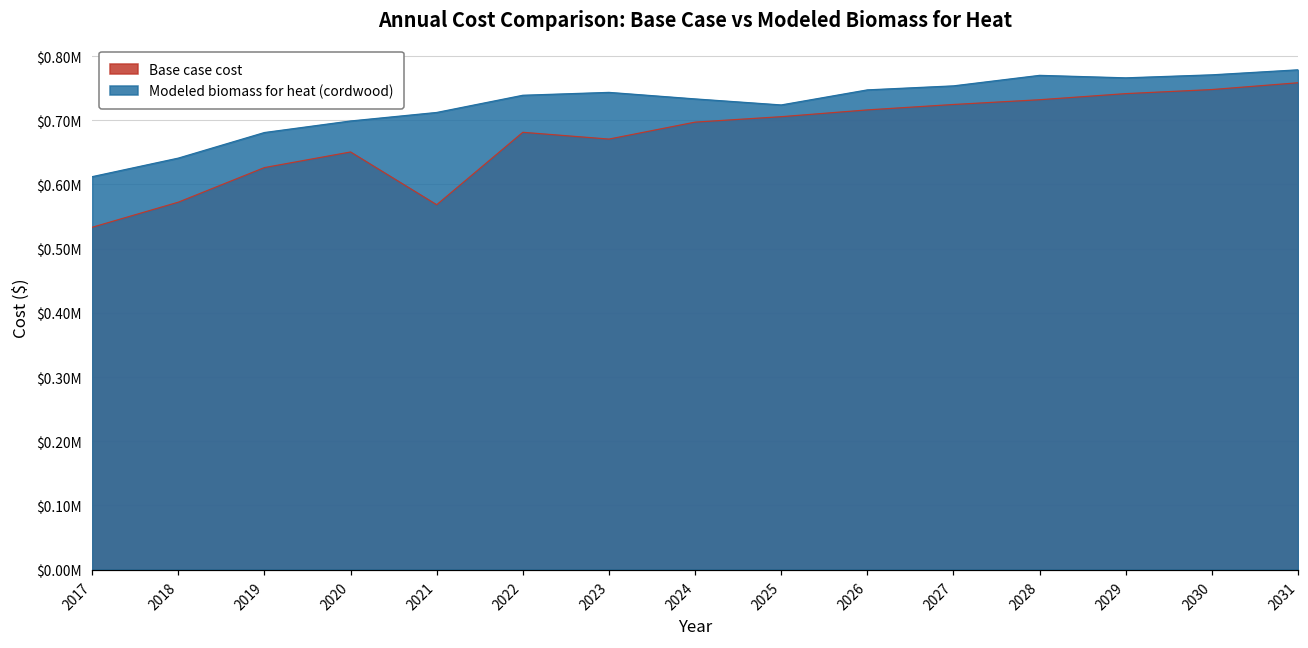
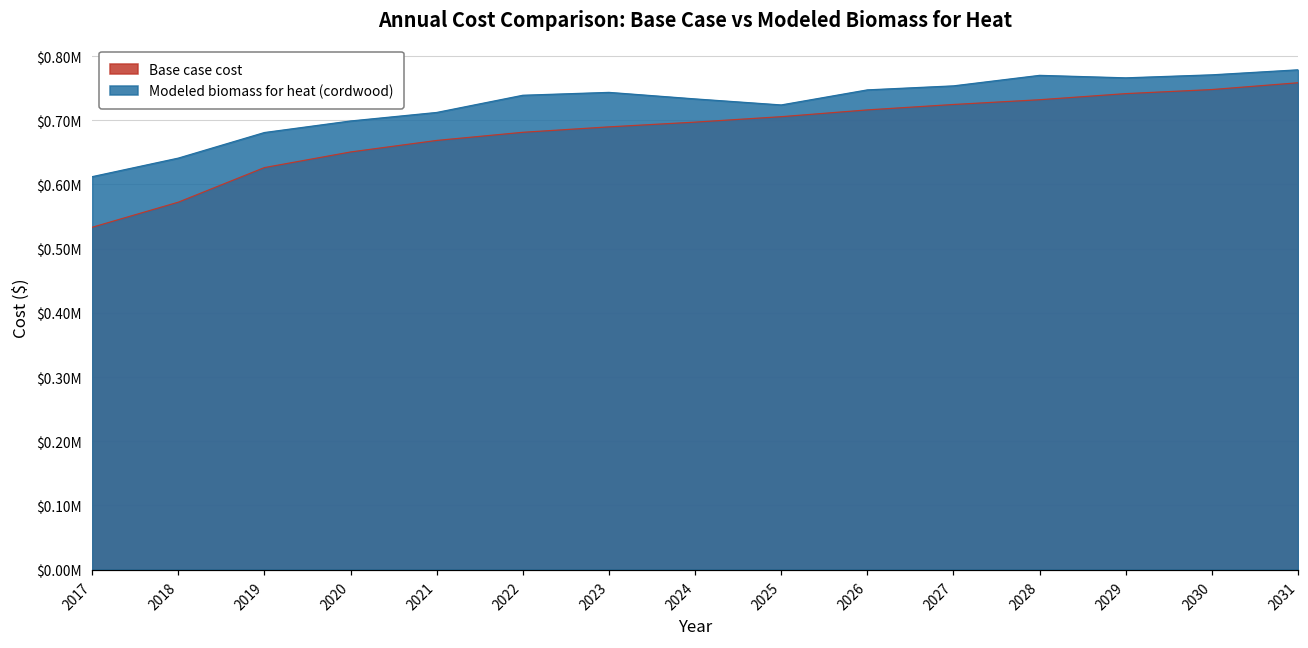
  {
    "Base case cost": {
      "2017": "$530000",
      "2018": "$570000",
      "2019": "$630000",
      "2020": "$650000",
-     "2021": "$570000",
+     "2021": "$670000",
      "2022": "$680000",
-     "2023": "$670000",
+     "2023": "$690000",
      "2024": "$700000",
      "2025": "$710000",
      "2026": "$720000",
      "2027": "$720000",
      "2028": "$730000",
      "2029": "$740000",
      "2030": "$750000",
      "2031": "$760000"
    },
    "Modeled biomass for heat (cordwood)": {
      "2017": "$610000",
      "2018": "$640000",
      "2019": "$680000",
      "2020": "$700000",
      "2021": "$710000",
      "2022": "$740000",
      "2023": "$740000",
      "2024": "$730000",
      "2025": "$720000",
      "2026": "$750000",
      "2027": "$750000",
      "2028": "$770000",
      "2029": "$770000",
      "2030": "$770000",
      "2031": "$780000"
    }
  }
